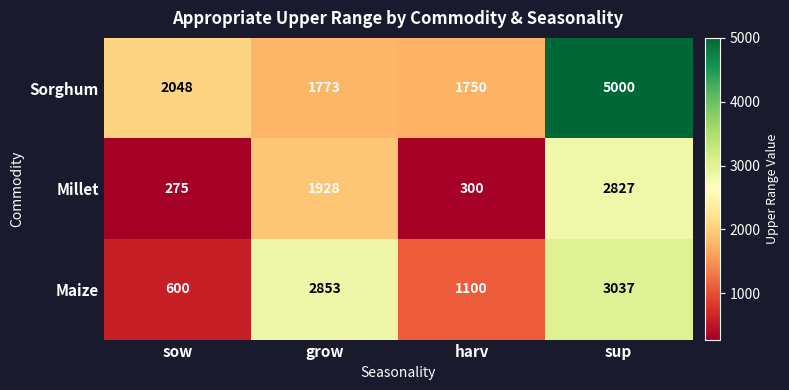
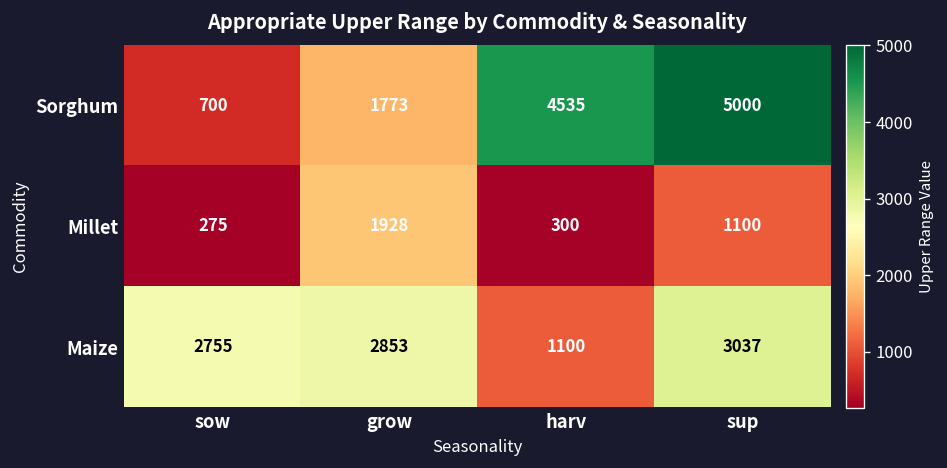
  {
    "Sorghum": {
-     "sow": 2048,
+     "sow": 700,
      "grow": 1773,
-     "harv": 1750,
+     "harv": 4535,
      "sup": 5000
    },
    "Millet": {
      "sow": 275,
      "grow": 1928,
      "harv": 300,
-     "sup": 2827
+     "sup": 1100
    },
    "Maize": {
-     "sow": 600,
+     "sow": 2755,
      "grow": 2853,
      "harv": 1100,
      "sup": 3037
    }
  }
